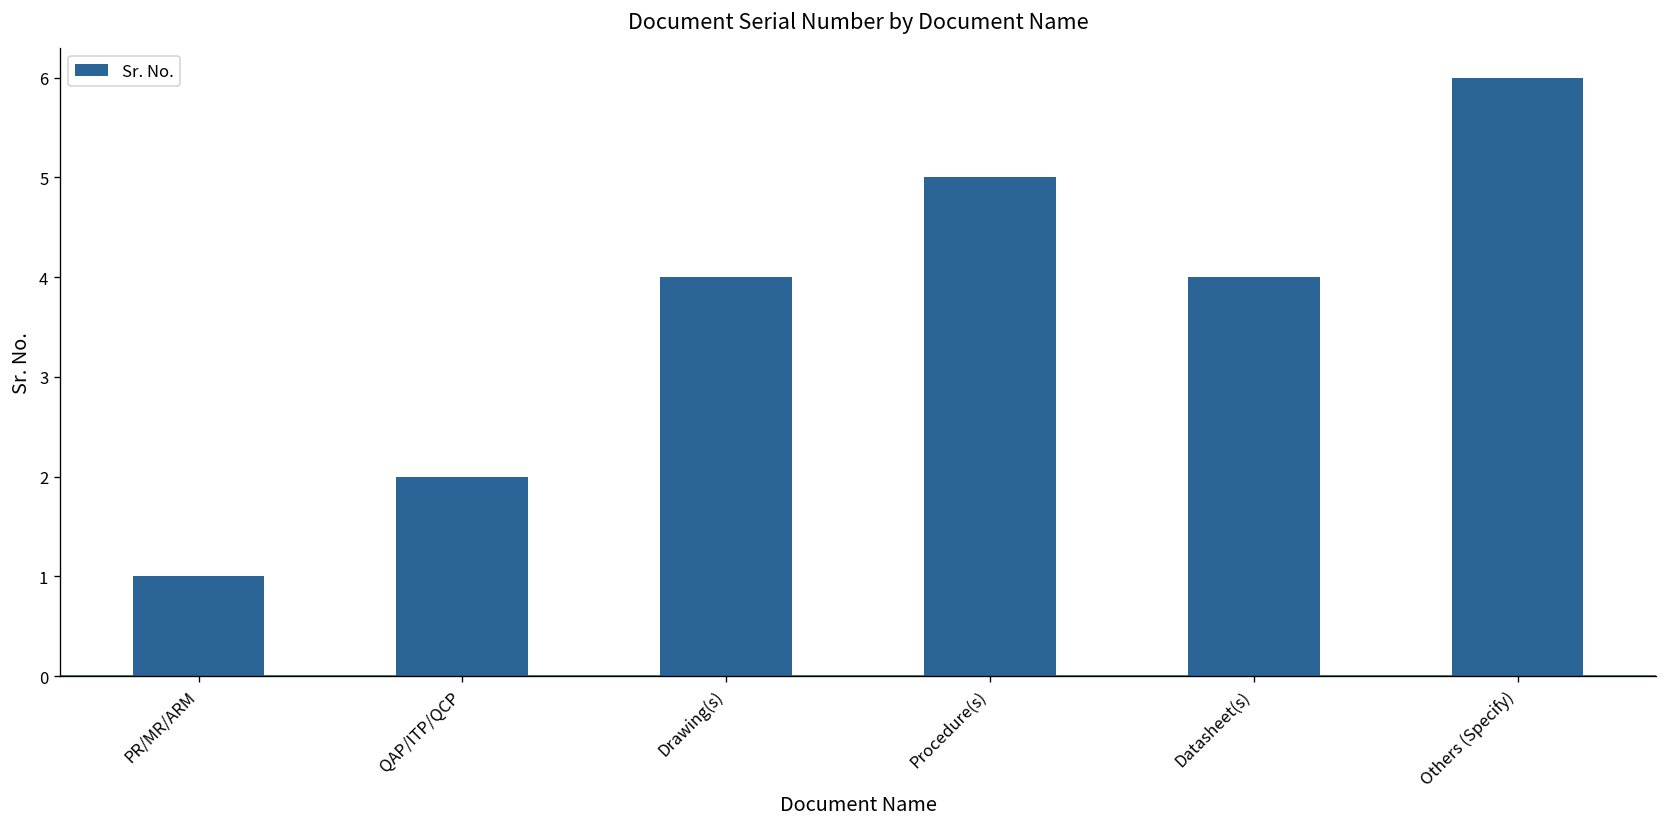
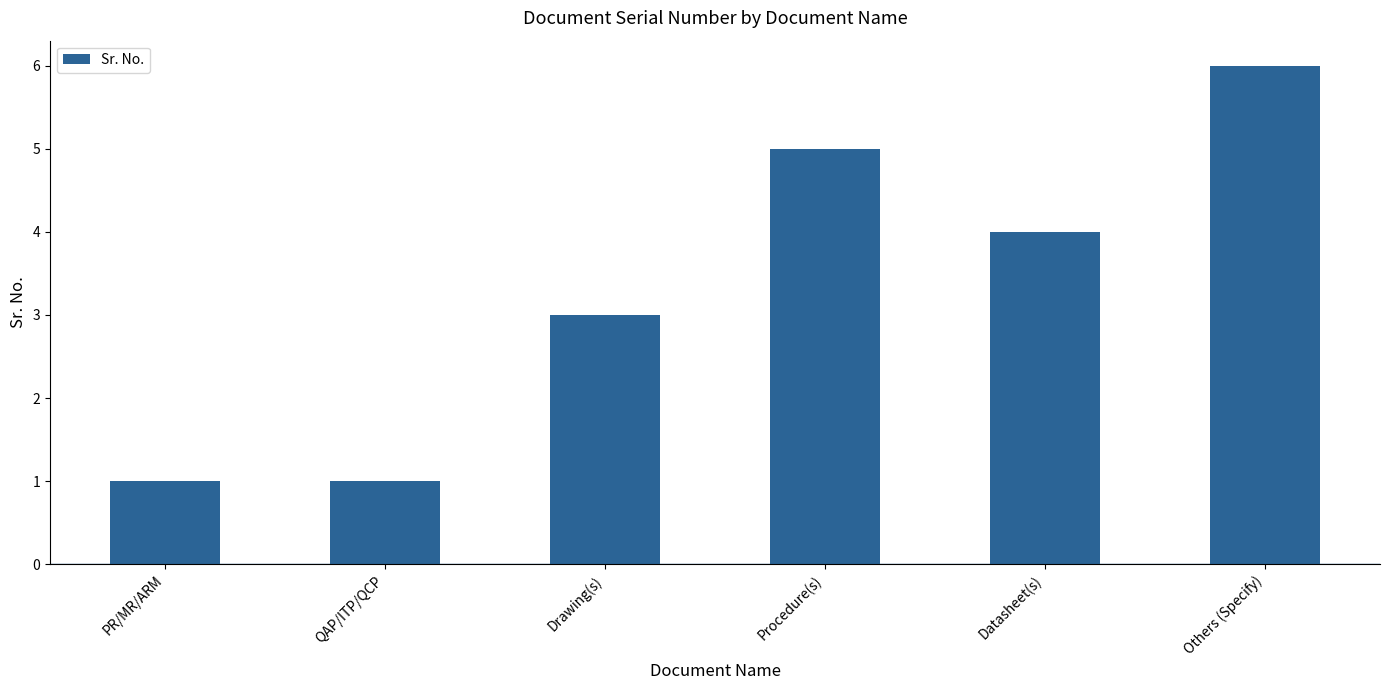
  {
    "PR/MR/ARM": 1,
-   "QAP/ITP/QCP": 2,
-   "Drawing(s)": 4,
+   "QAP/ITP/QCP": 1,
+   "Drawing(s)": 3,
    "Procedure(s)": 5,
    "Datasheet(s)": 4,
    "Others (Specify)": 6
  }
